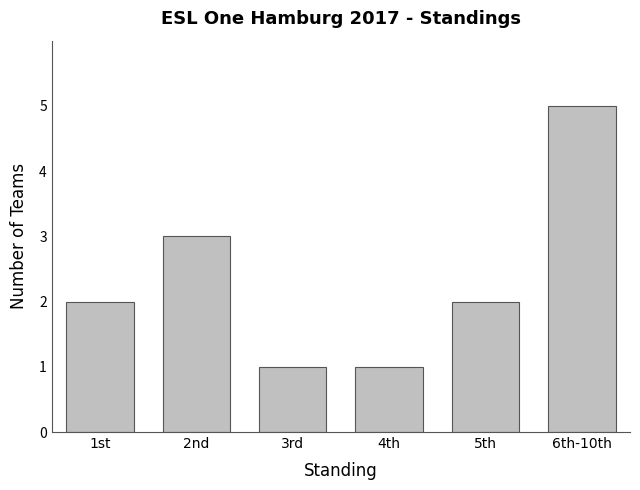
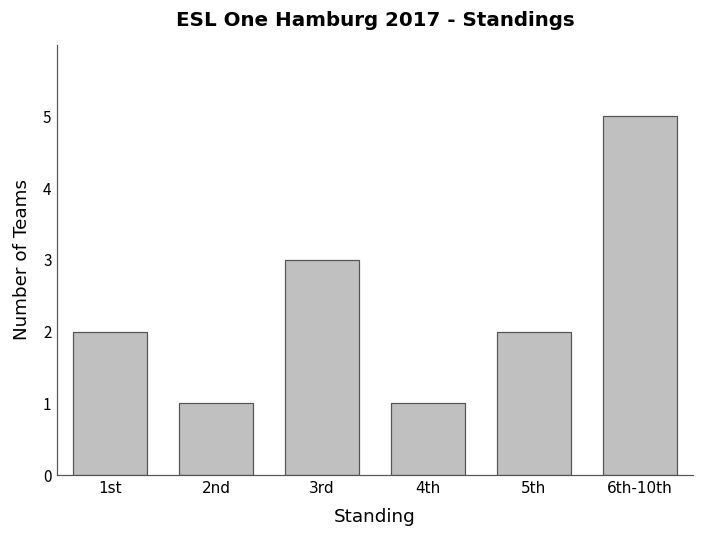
  {
    "1st": 2,
-   "2nd": 3,
-   "3rd": 1,
+   "2nd": 1,
+   "3rd": 3,
    "4th": 1,
    "5th": 2,
    "6th-10th": 5
  }
